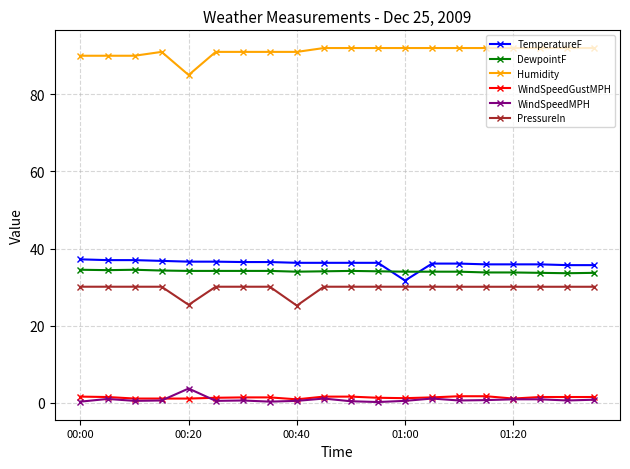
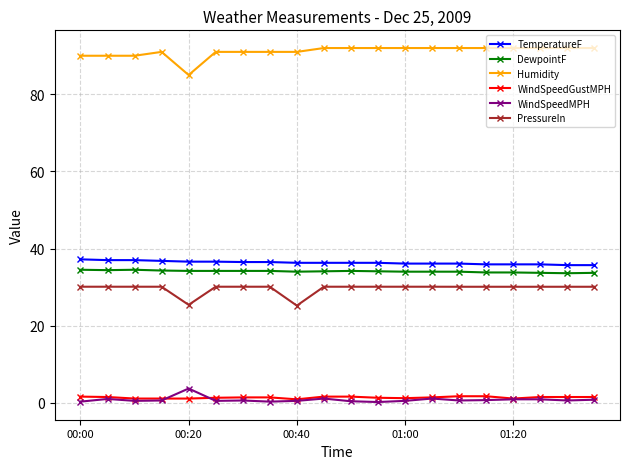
  {
    "TemperatureF": {
      "00:00": 37,
      "00:20": 37,
      "00:40": 36,
-     "01:00": 32,
+     "01:00": 36,
      "01:20": 36
    },
    "DewpointF": {
      "00:00": 35,
      "00:20": 34,
      "00:40": 34,
      "01:00": 34,
      "01:20": 34
    },
    "Humidity": {
      "00:00": 90,
      "00:20": 85,
      "00:40": 91,
      "01:00": 92
    },
    "WindSpeedGustMPH": {
      "00:00": 2,
      "00:20": 1,
      "01:00": 1
    },
    "WindSpeedMPH": {
      "00:00": 0,
      "00:20": 4,
      "01:00": 1
    },
    "PressureIn": {
      "00:00": 30,
      "00:20": 25,
      "00:40": 25,
      "01:00": 30,
      "01:20": 30
    }
  }
